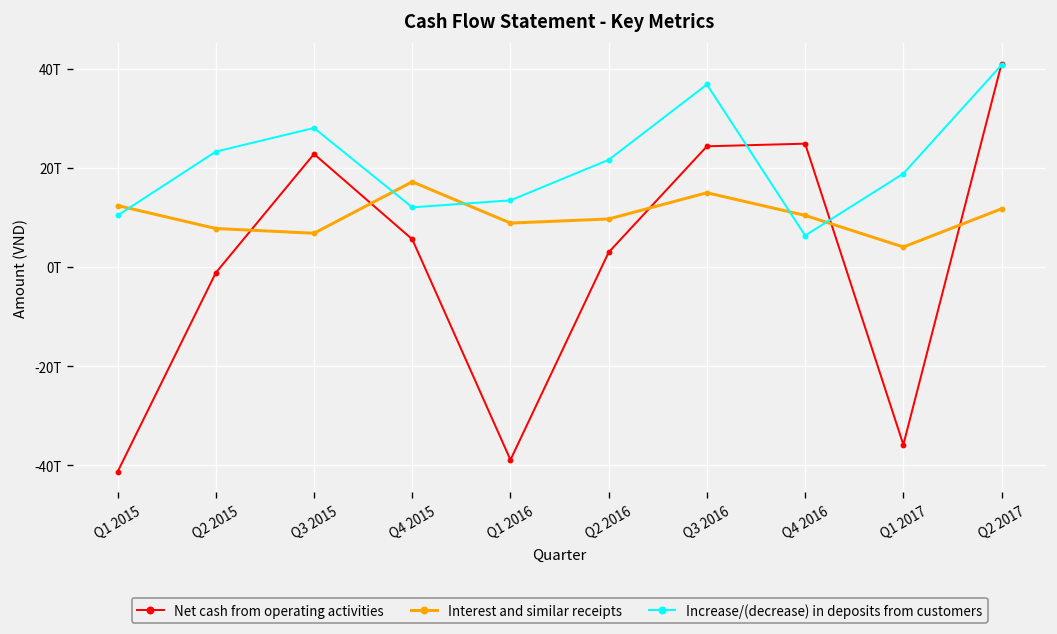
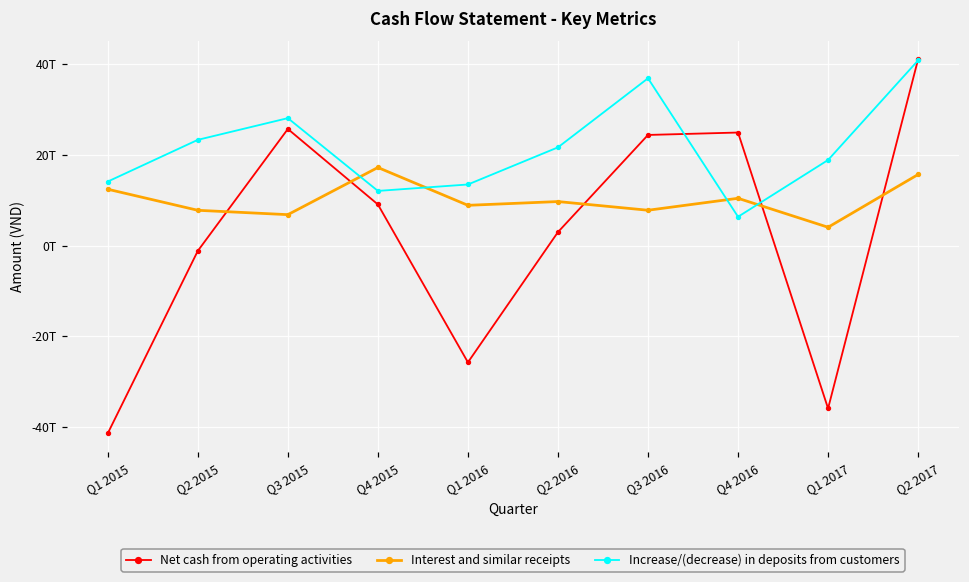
  {
    "Net cash from operating activities": {
      "Q1 2015": "-41T",
      "Q2 2015": "-1T",
-     "Q3 2015": "23T",
-     "Q4 2015": "6T",
-     "Q1 2016": "-39T",
+     "Q3 2015": "26T",
+     "Q4 2015": "9T",
+     "Q1 2016": "-26T",
      "Q2 2016": "3T",
      "Q3 2016": "24T",
      "Q4 2016": "25T",
      "Q1 2017": "-36T"
    },
    "Interest and similar receipts": {
      "Q1 2015": "12T",
      "Q2 2015": "8T",
      "Q3 2015": "7T",
      "Q4 2015": "17T",
      "Q1 2016": "9T",
      "Q2 2016": "10T",
-     "Q3 2016": "15T",
+     "Q3 2016": "8T",
      "Q4 2016": "10T",
      "Q1 2017": "4T",
-     "Q2 2017": "12T"
+     "Q2 2017": "16T"
    },
    "Increase/(decrease) in deposits from customers": {
-     "Q1 2015": "10T",
+     "Q1 2015": "14T",
      "Q2 2015": "23T",
      "Q3 2015": "28T",
      "Q4 2015": "12T",
      "Q1 2016": "13T",
      "Q2 2016": "22T",
      "Q3 2016": "37T",
      "Q4 2016": "6T",
      "Q1 2017": "19T"
    }
  }
